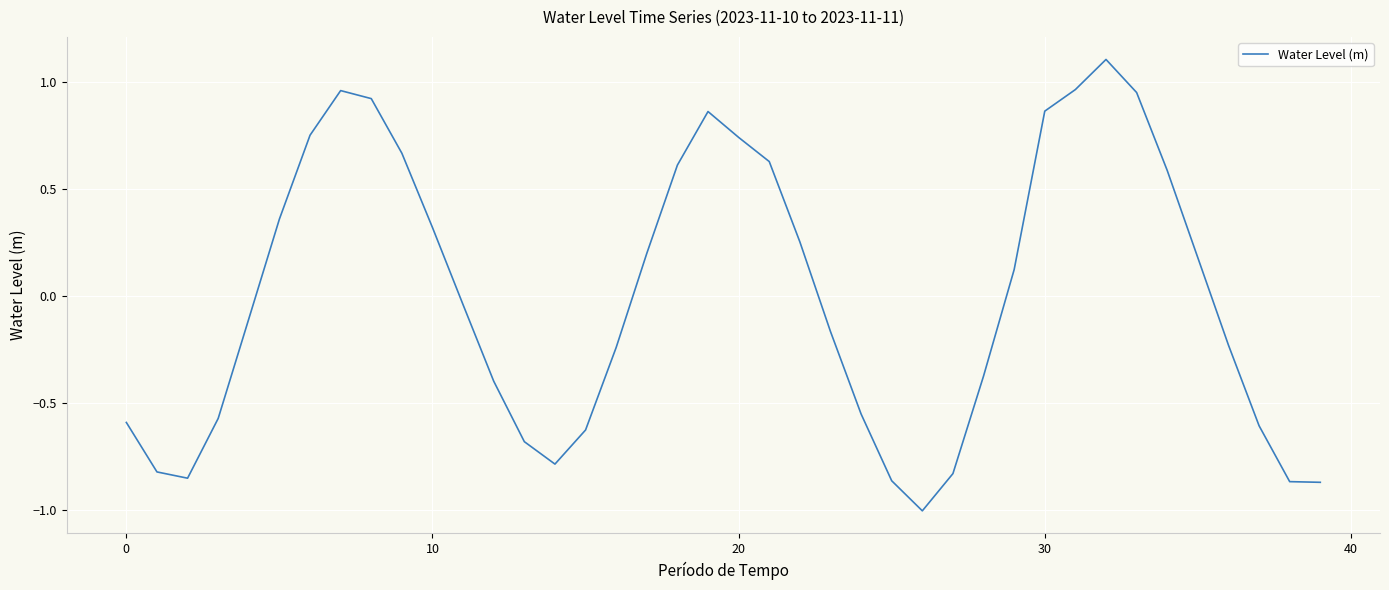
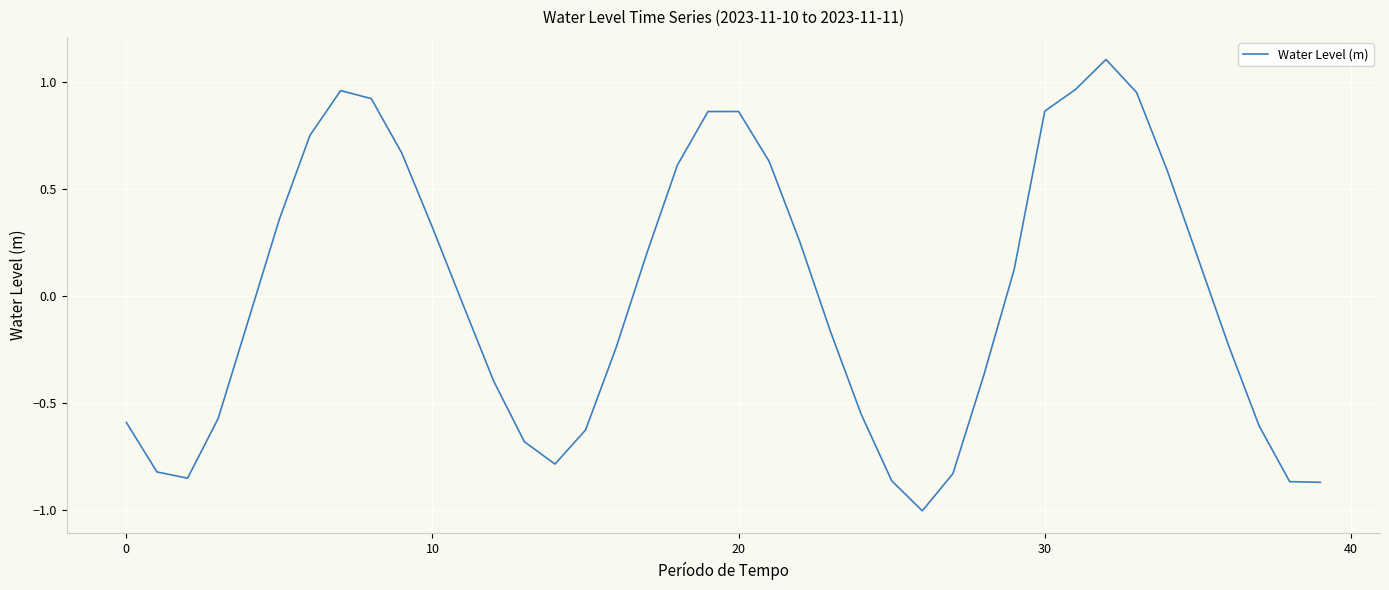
  {
    "0": -0.59,
    "10": 0.32,
-   "20": 0.74,
+   "20": 0.86,
    "30": 0.87
  }
